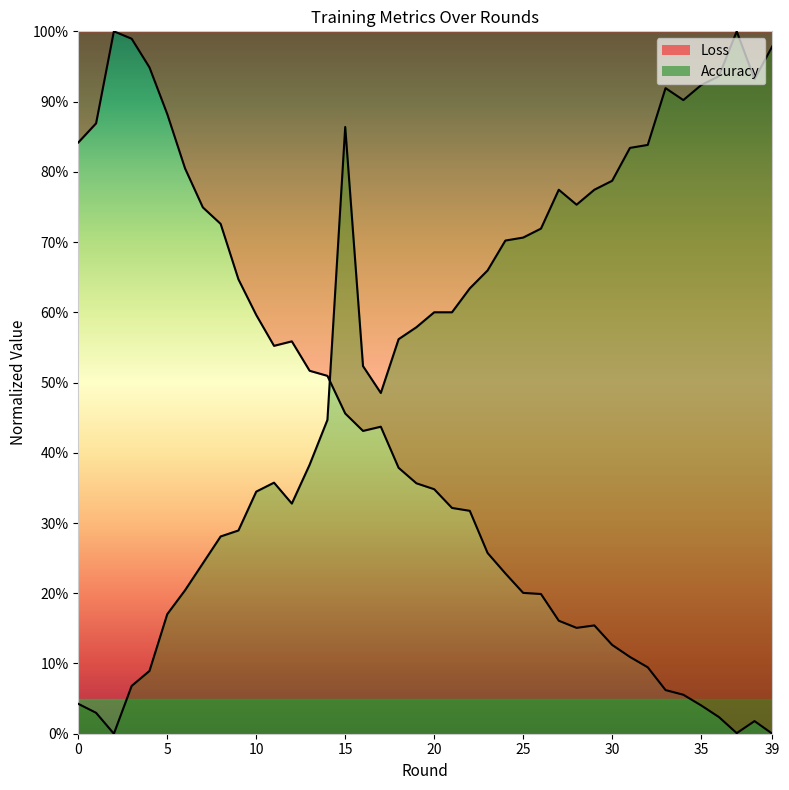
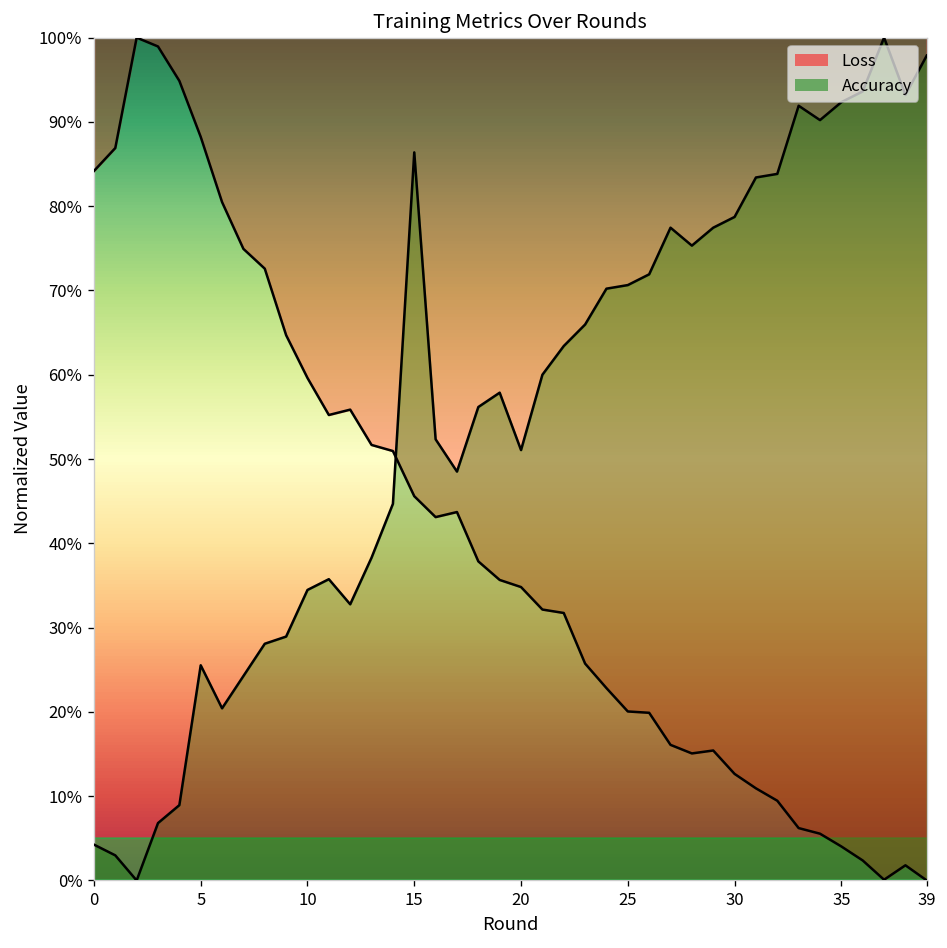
  {
    "Accuracy": {
-     "5": "17%",
+     "5": "26%",
      "10": "34%",
      "15": "86%",
-     "20": "60%",
+     "20": "51%",
      "25": "71%",
      "30": "79%",
      "35": "92%",
      "39": "98%"
    }
  }
